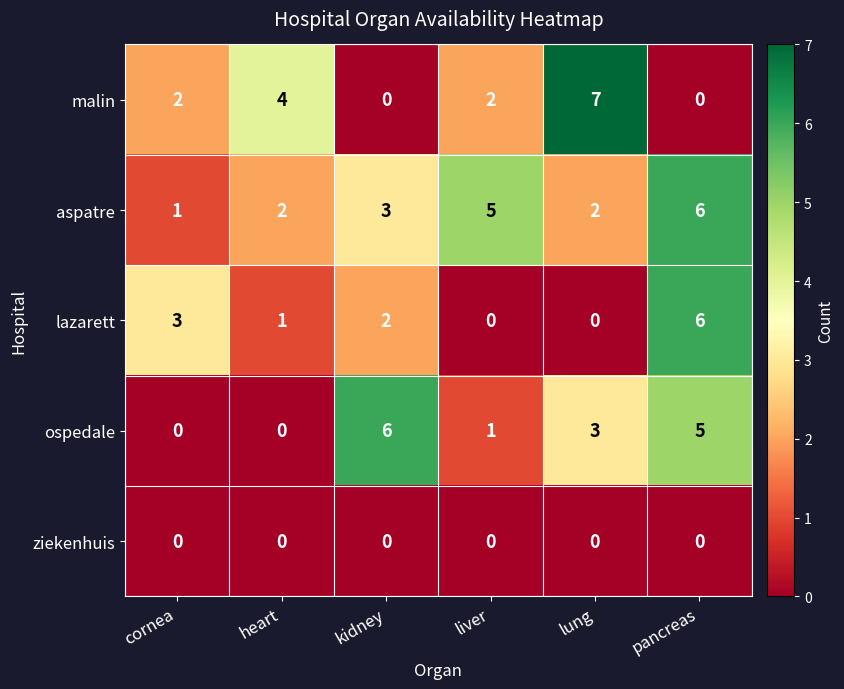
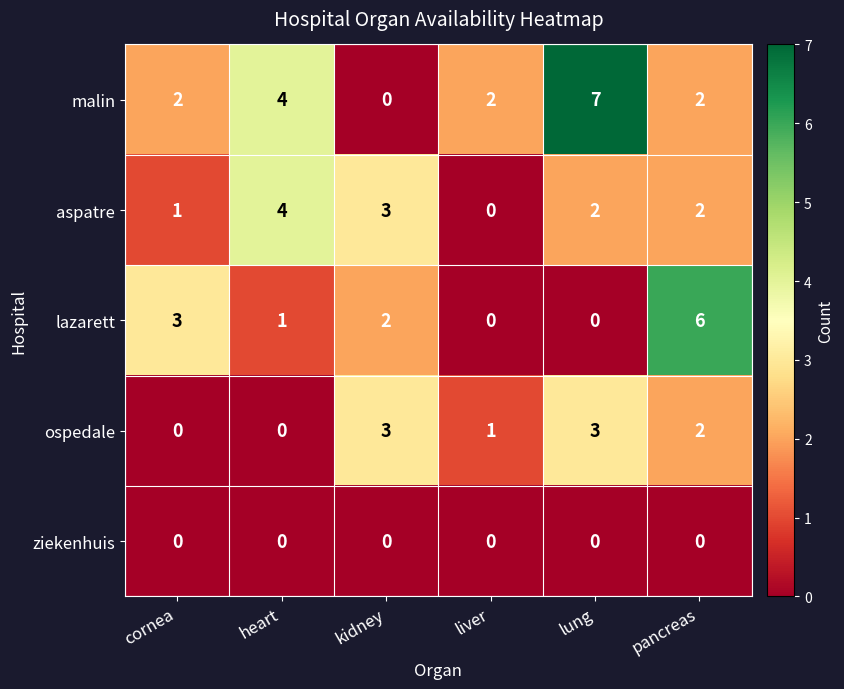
  {
    "malin": {
      "cornea": 2,
      "heart": 4,
      "kidney": 0,
      "liver": 2,
      "lung": 7,
-     "pancreas": 0
+     "pancreas": 2
    },
    "aspatre": {
      "cornea": 1,
-     "heart": 2,
+     "heart": 4,
      "kidney": 3,
-     "liver": 5,
+     "liver": 0,
      "lung": 2,
-     "pancreas": 6
+     "pancreas": 2
    },
    "lazarett": {
      "cornea": 3,
      "heart": 1,
      "kidney": 2,
      "liver": 0,
      "lung": 0,
      "pancreas": 6
    },
    "ospedale": {
      "cornea": 0,
      "heart": 0,
-     "kidney": 6,
+     "kidney": 3,
      "liver": 1,
      "lung": 3,
-     "pancreas": 5
+     "pancreas": 2
    },
    "ziekenhuis": {
      "cornea": 0,
      "heart": 0,
      "kidney": 0,
      "liver": 0,
      "lung": 0,
      "pancreas": 0
    }
  }
